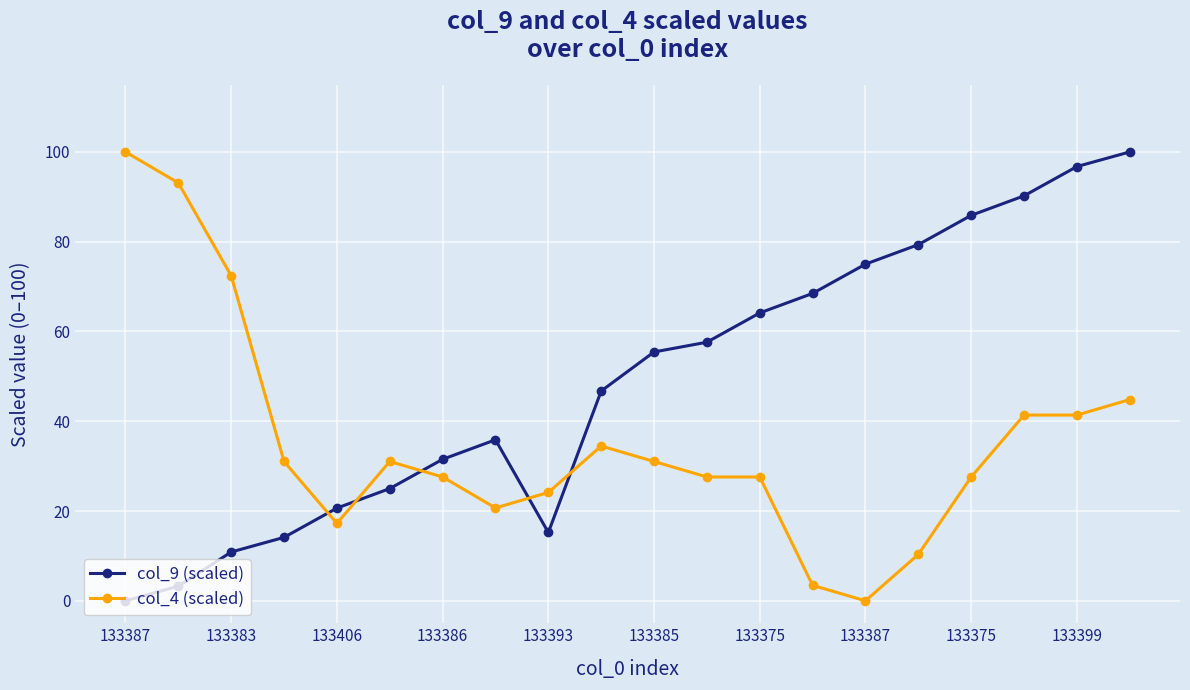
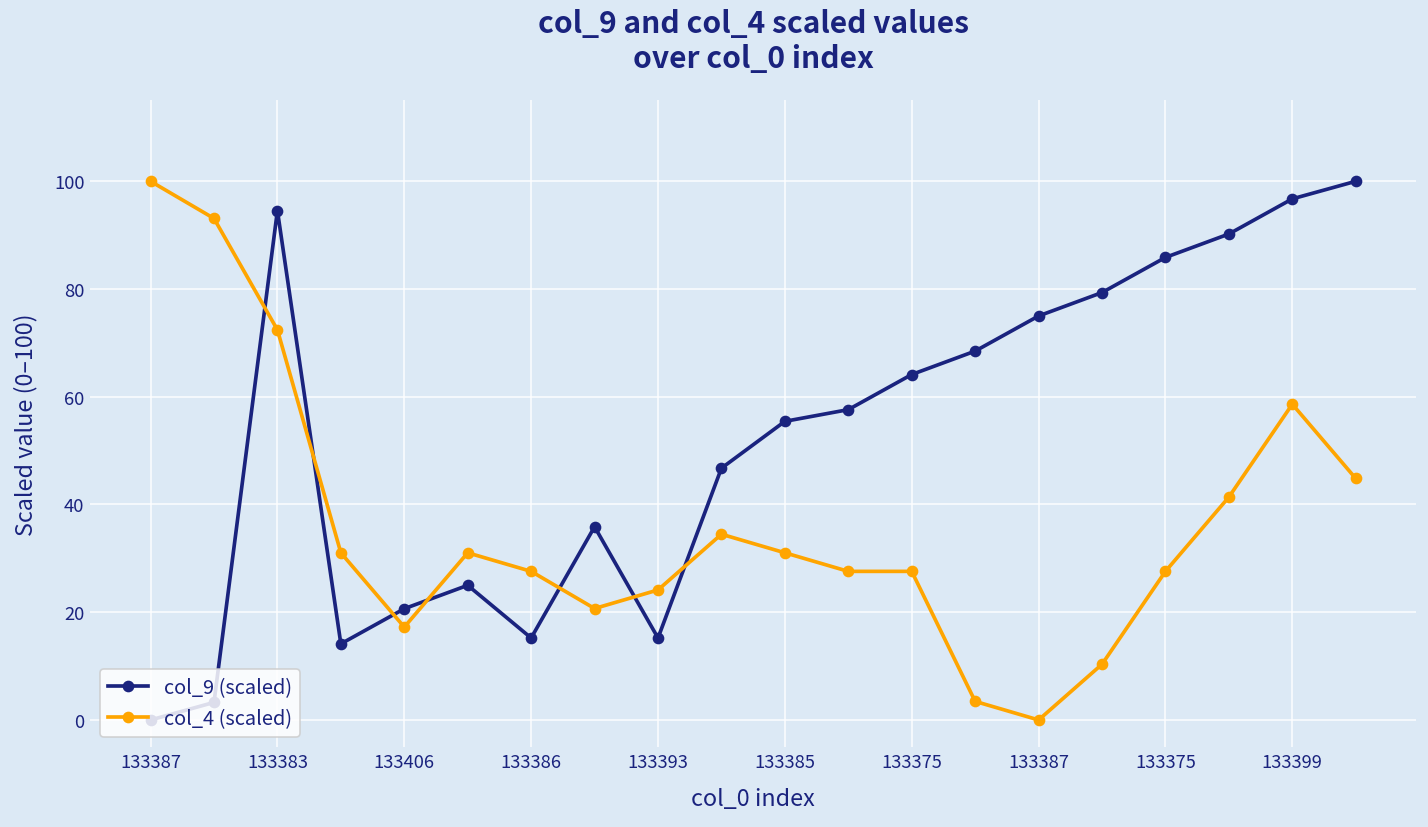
  {
    "col_9 (scaled)": {
-     "133383": 11,
+     "133383": 95,
      "133406": 21,
-     "133386": 32,
+     "133386": 15,
      "133393": 15,
      "133385": 55,
      "133399": 97
    },
    "col_4 (scaled)": {
      "133383": 72,
      "133406": 17,
      "133386": 28,
      "133393": 24,
      "133385": 31,
-     "133399": 41
+     "133399": 59
    }
  }
